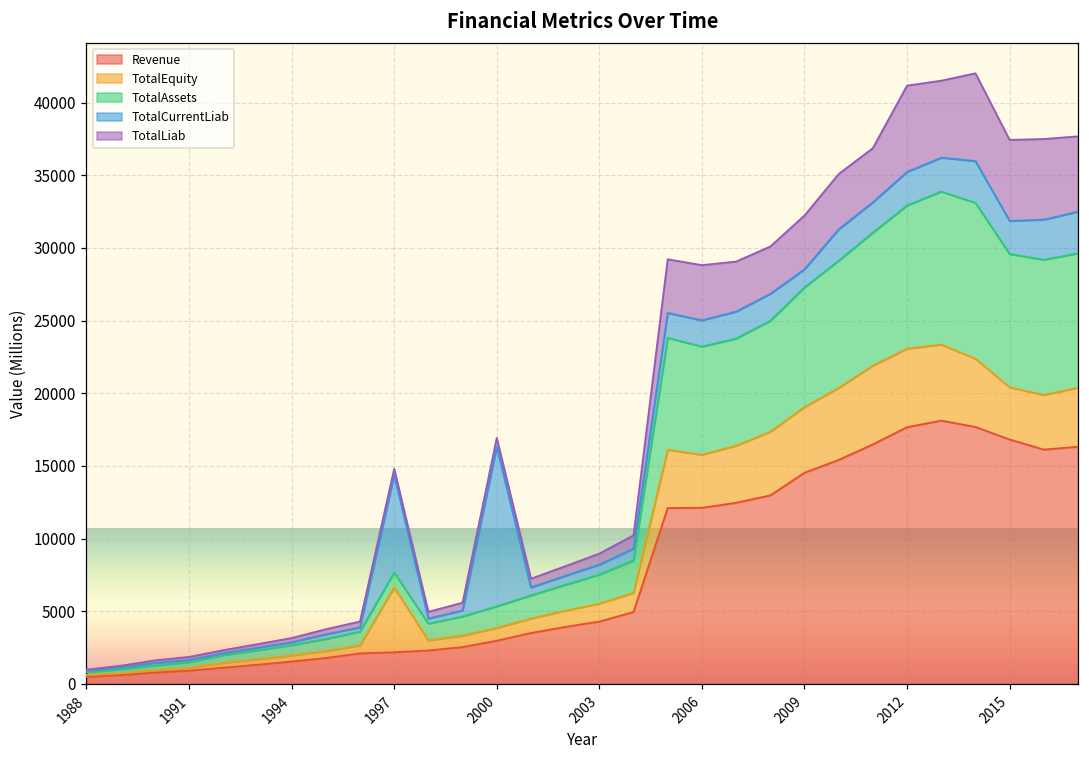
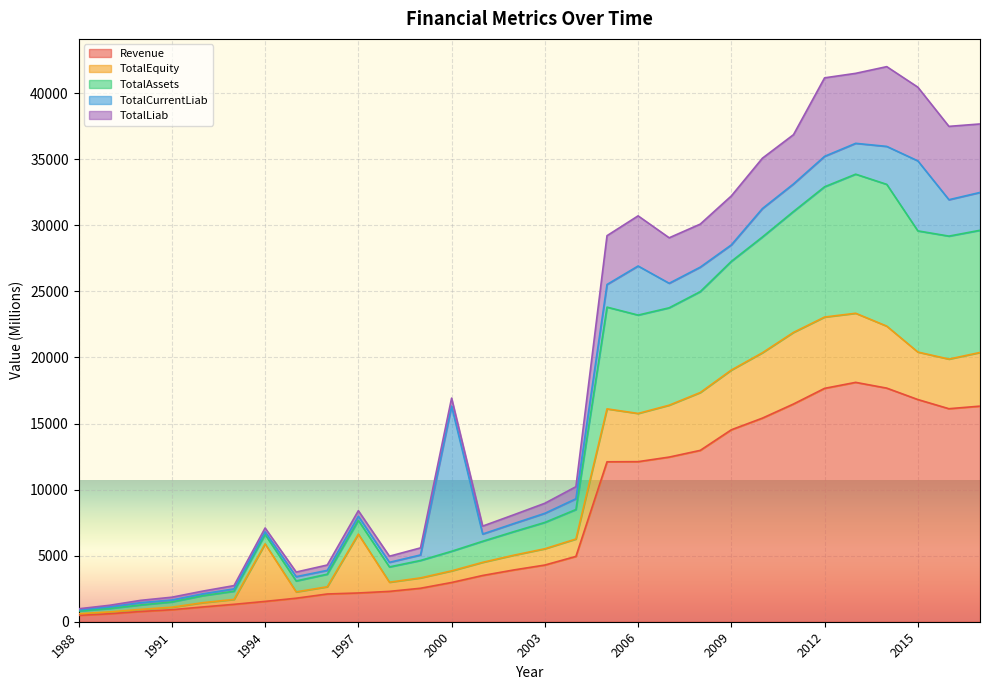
  {
    "Revenue": {
      "1994": 1500,
      "1997": 2200,
      "2000": 3000,
      "2003": 4300,
      "2006": 12100,
      "2009": 14500,
      "2012": 17700,
      "2015": 16800
    },
    "TotalEquity": {
-     "1994": 400,
+     "1994": 4400,
      "1997": 4500,
      "2000": 900,
      "2003": 1200,
      "2006": 3600,
      "2009": 4500,
      "2012": 5400,
      "2015": 3600
    },
    "TotalAssets": {
      "1994": 700,
      "1997": 1000,
      "2000": 1500,
      "2003": 2000,
      "2006": 7400,
      "2009": 8200,
      "2012": 9900,
      "2015": 9200
    },
    "TotalCurrentLiab": {
      "1994": 200,
-     "1997": 6700,
+     "1997": 300,
      "2000": 11000,
      "2003": 700,
-     "2006": 1800,
+     "2006": 3700,
      "2009": 1200,
      "2012": 2300,
-     "2015": 2300
+     "2015": 5300
    },
    "TotalLiab": {
      "1991": 200,
      "1994": 300,
      "1997": 400,
      "2000": 600,
      "2003": 800,
      "2006": 3800,
      "2009": 3700,
      "2012": 5900,
      "2015": 5600
    }
  }
